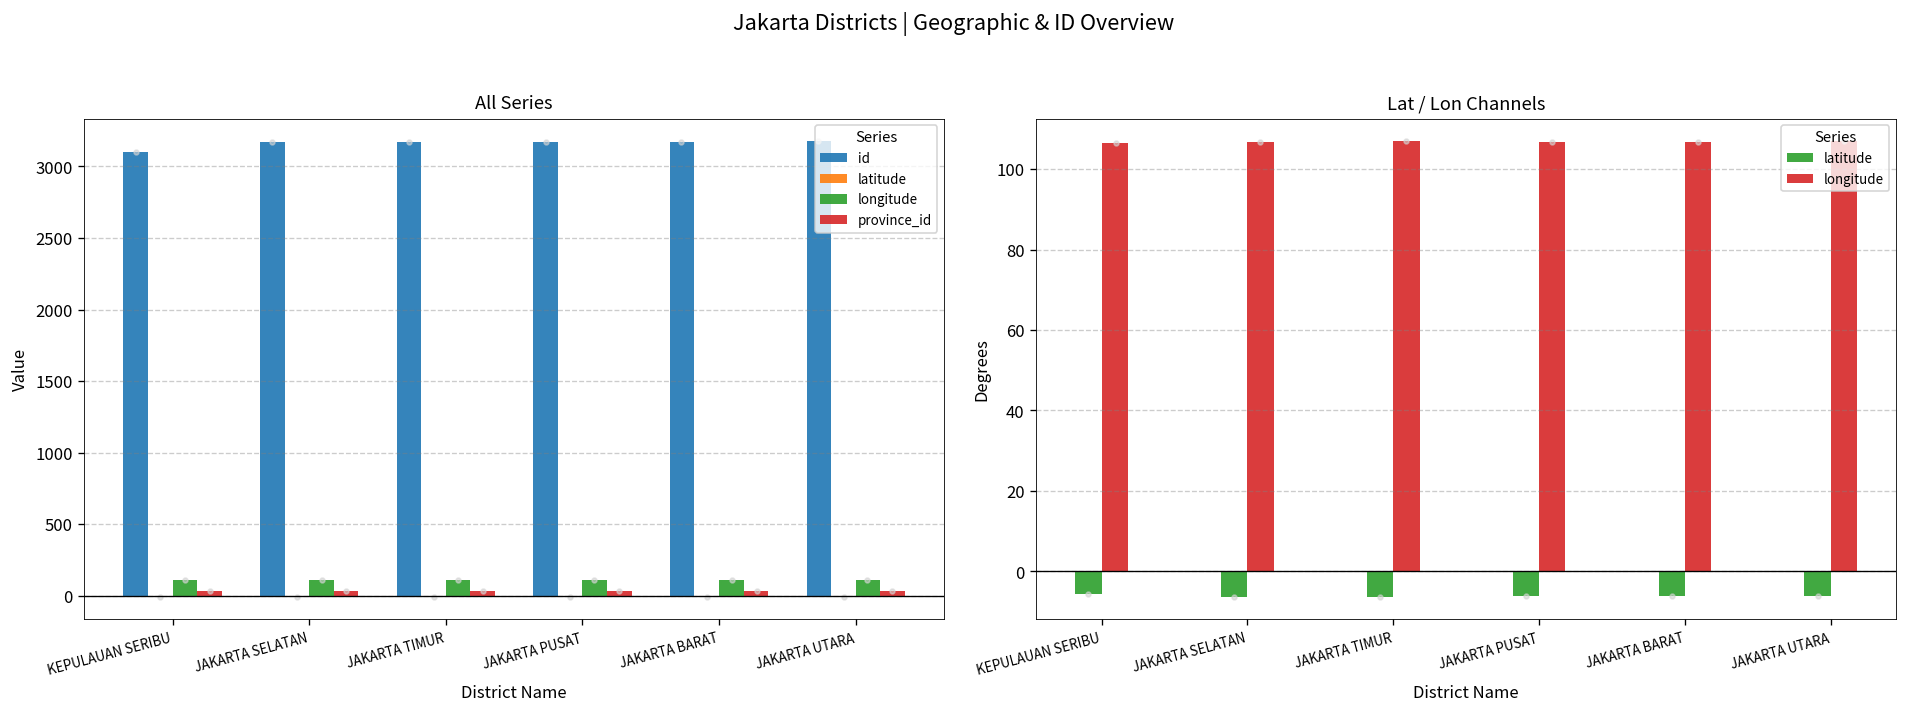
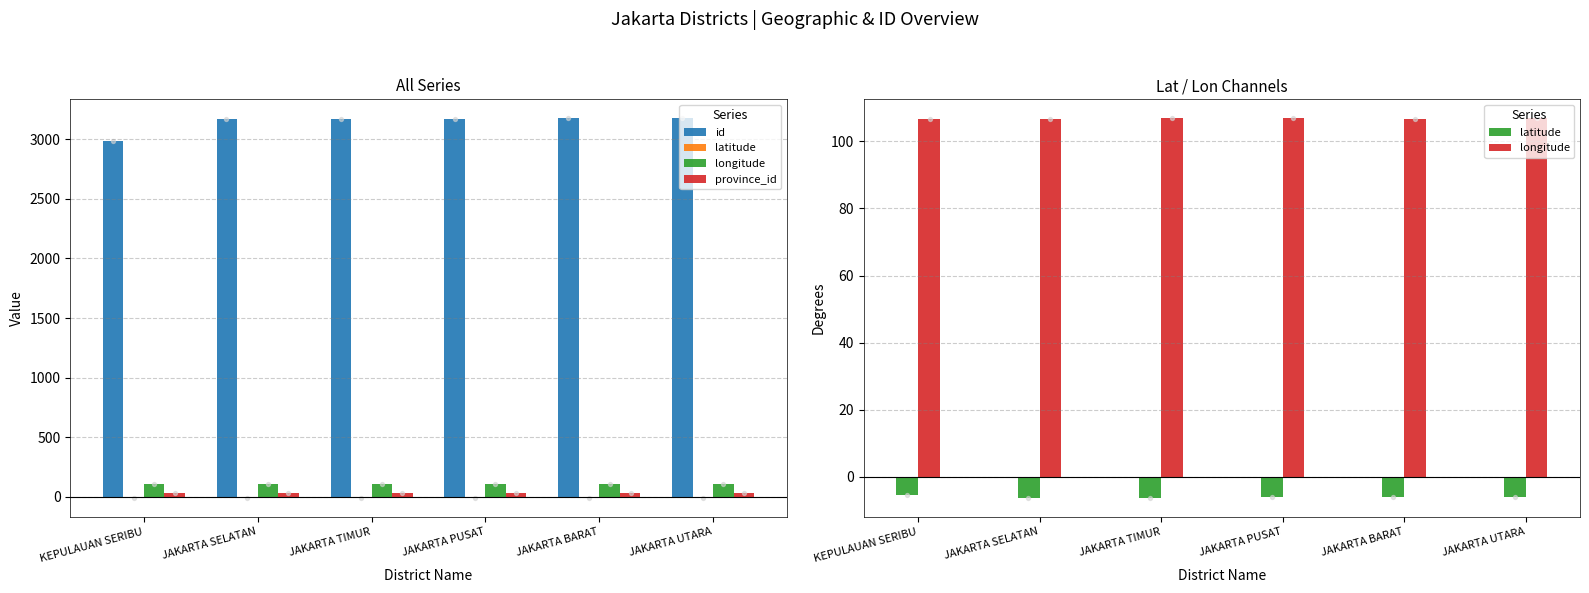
  {
    "All Series": {
      "id": {
-       "KEPULAUAN SERIBU": 3100,
+       "KEPULAUAN SERIBU": 2980,
        "JAKARTA SELATAN": 3170,
        "JAKARTA TIMUR": 3170,
        "JAKARTA PUSAT": 3170,
        "JAKARTA BARAT": 3170
      },
      "province_id": {
        "KEPULAUAN SERIBU": 30,
        "JAKARTA SELATAN": 30,
        "JAKARTA TIMUR": 30,
        "JAKARTA PUSAT": 30,
        "JAKARTA BARAT": 30,
        "JAKARTA UTARA": 30
      }
    },
    "Lat / Lon Channels": {
      "latitude": {
        "KEPULAUAN SERIBU": -6,
        "JAKARTA SELATAN": -6,
        "JAKARTA TIMUR": -6,
        "JAKARTA PUSAT": -6,
        "JAKARTA BARAT": -6,
        "JAKARTA UTARA": -6
      },
      "longitude": {
        "KEPULAUAN SERIBU": 107,
        "JAKARTA SELATAN": 107,
        "JAKARTA TIMUR": 107,
        "JAKARTA PUSAT": 107,
        "JAKARTA BARAT": 107
      }
    }
  }
